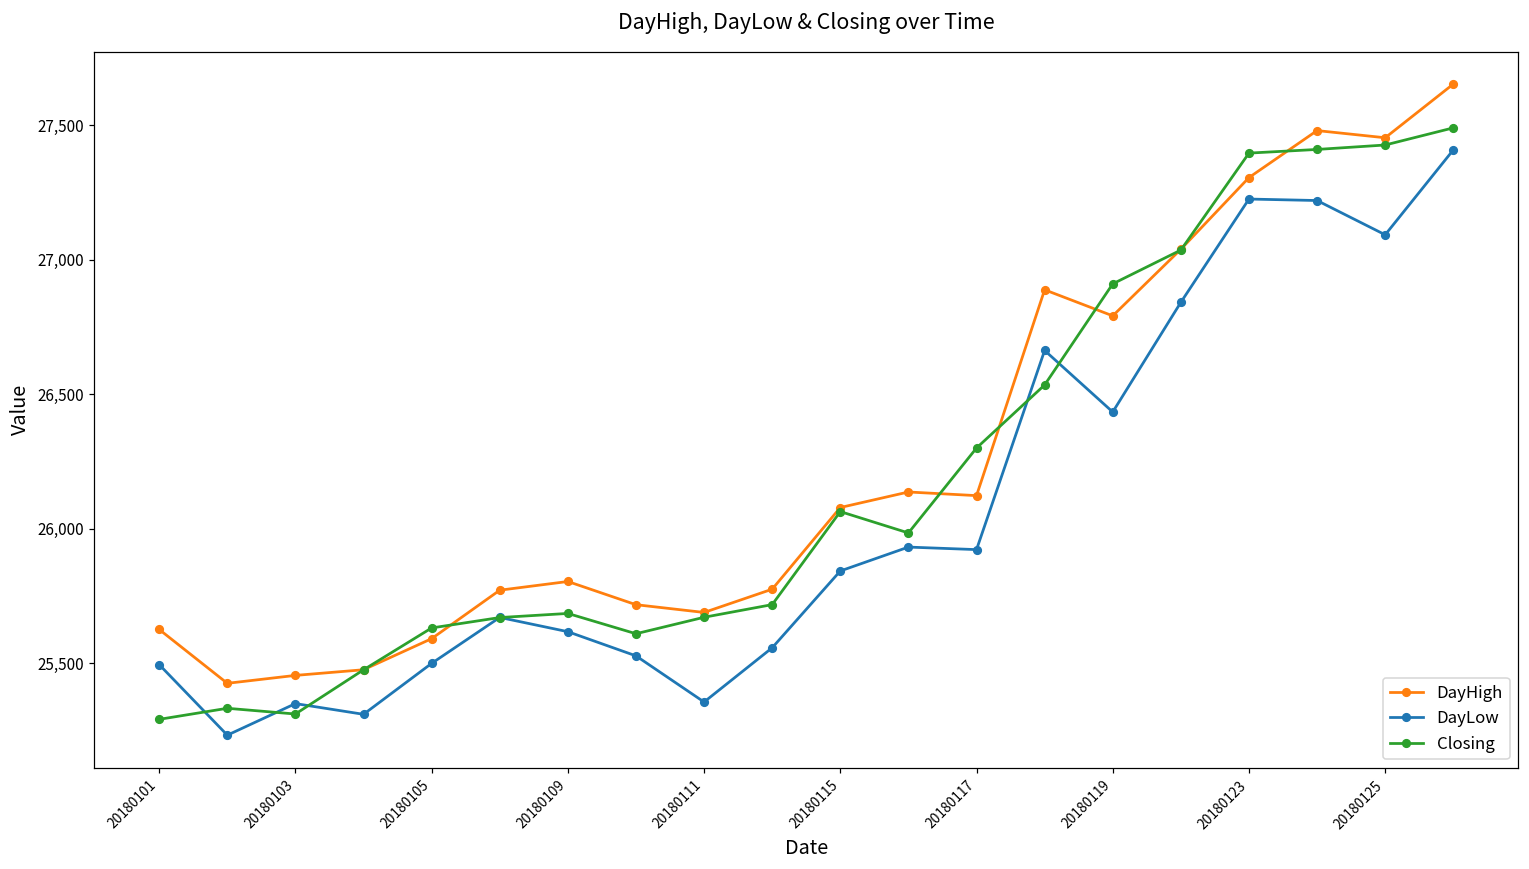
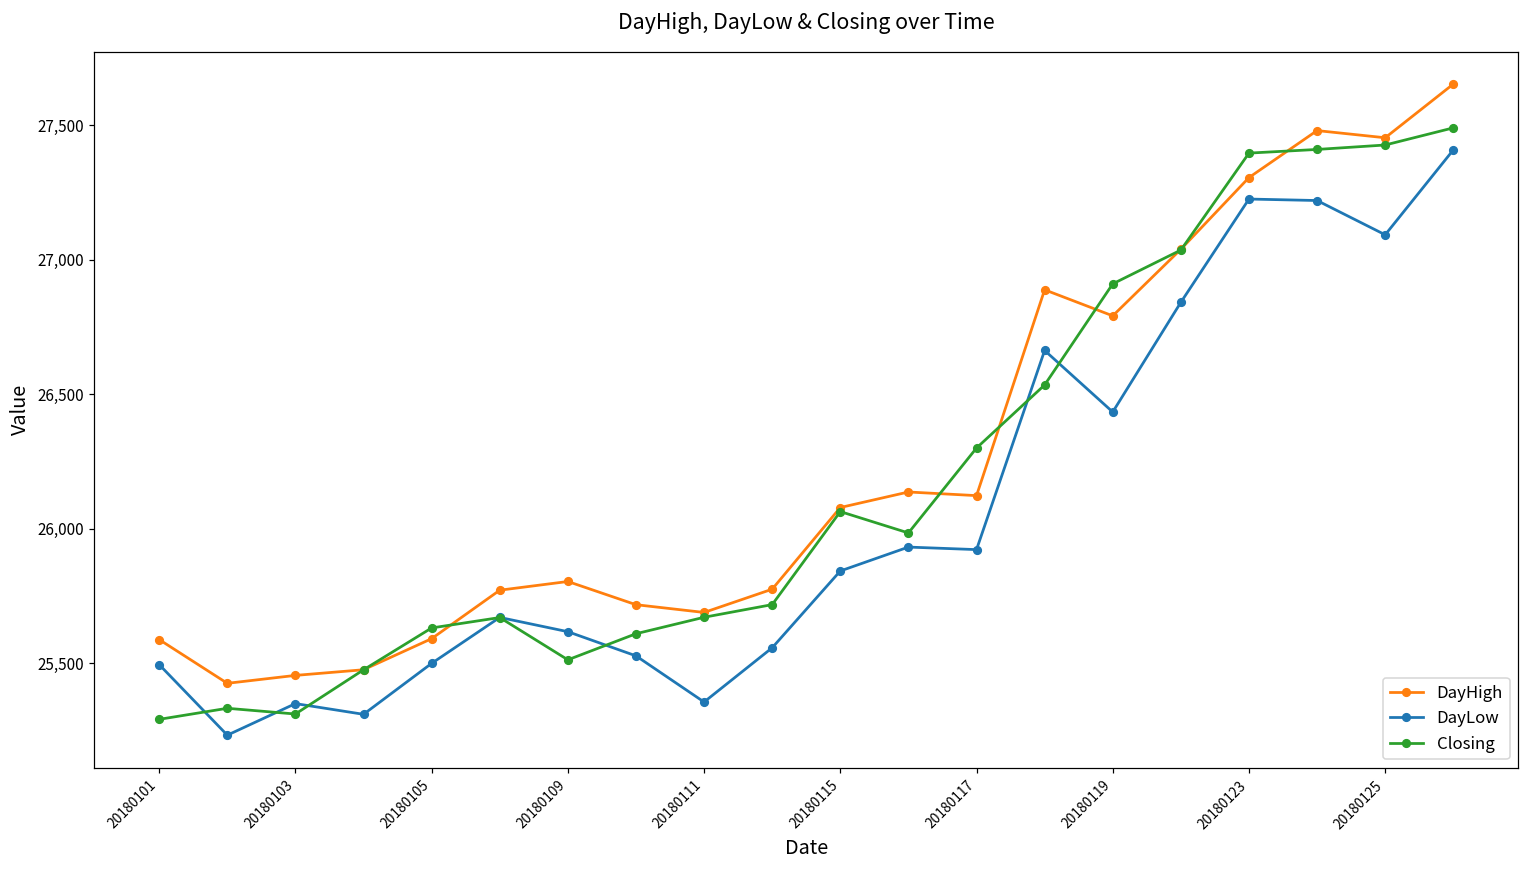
  {
    "DayHigh": {
-     "20180101": "25,630",
+     "20180101": "25,590",
      "20180103": "25,450",
      "20180105": "25,590",
      "20180109": "25,800",
      "20180111": "25,690",
      "20180115": "26,080",
      "20180117": "26,120",
      "20180119": "26,790",
      "20180123": "27,300",
      "20180125": "27,450"
    },
    "DayLow": {
      "20180101": "25,500",
      "20180103": "25,350",
      "20180105": "25,500",
      "20180109": "25,620",
      "20180111": "25,360",
      "20180115": "25,840",
      "20180117": "25,920",
      "20180119": "26,430",
      "20180123": "27,220",
      "20180125": "27,090"
    },
    "Closing": {
      "20180101": "25,290",
      "20180103": "25,310",
      "20180105": "25,630",
-     "20180109": "25,690",
+     "20180109": "25,510",
      "20180111": "25,670",
      "20180115": "26,060",
      "20180117": "26,300",
      "20180119": "26,910",
      "20180123": "27,400",
      "20180125": "27,430"
    }
  }
